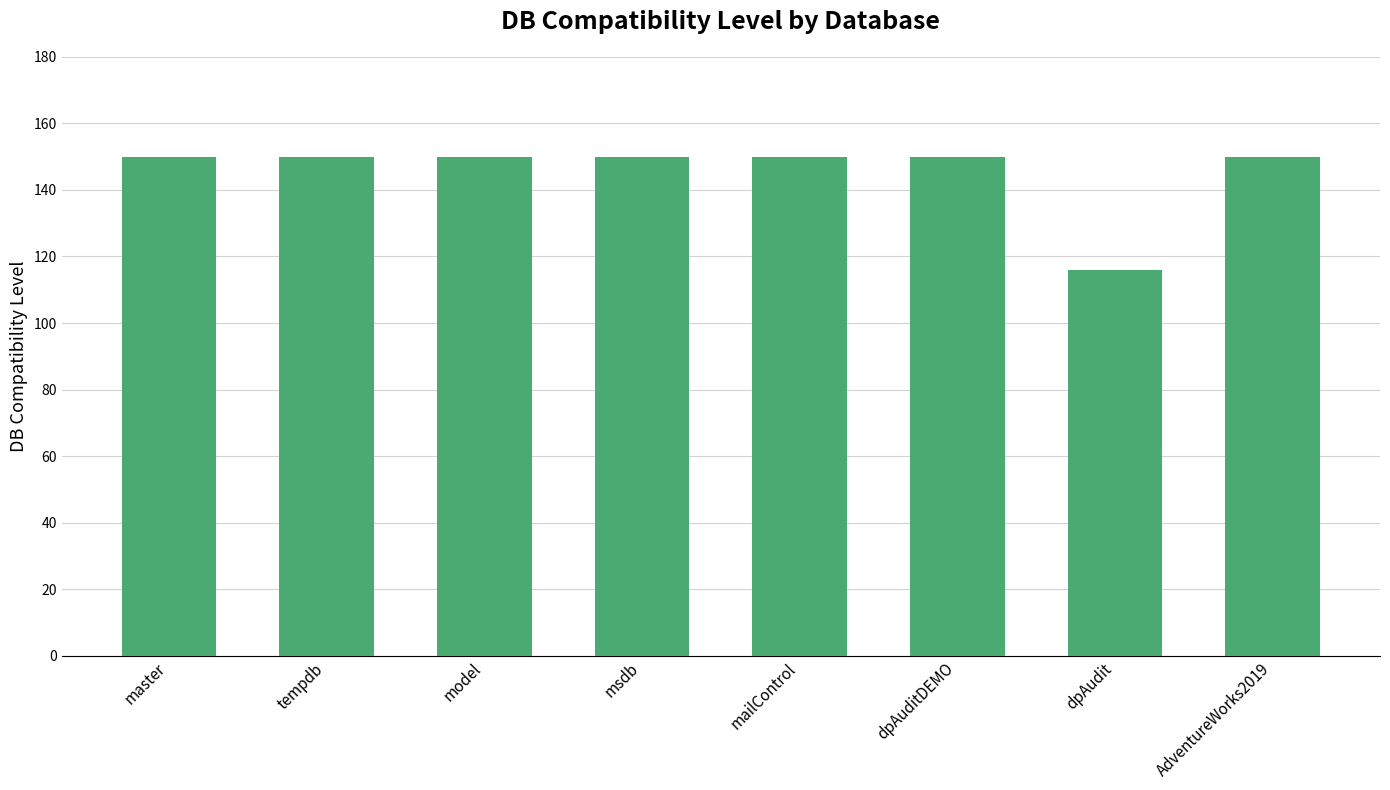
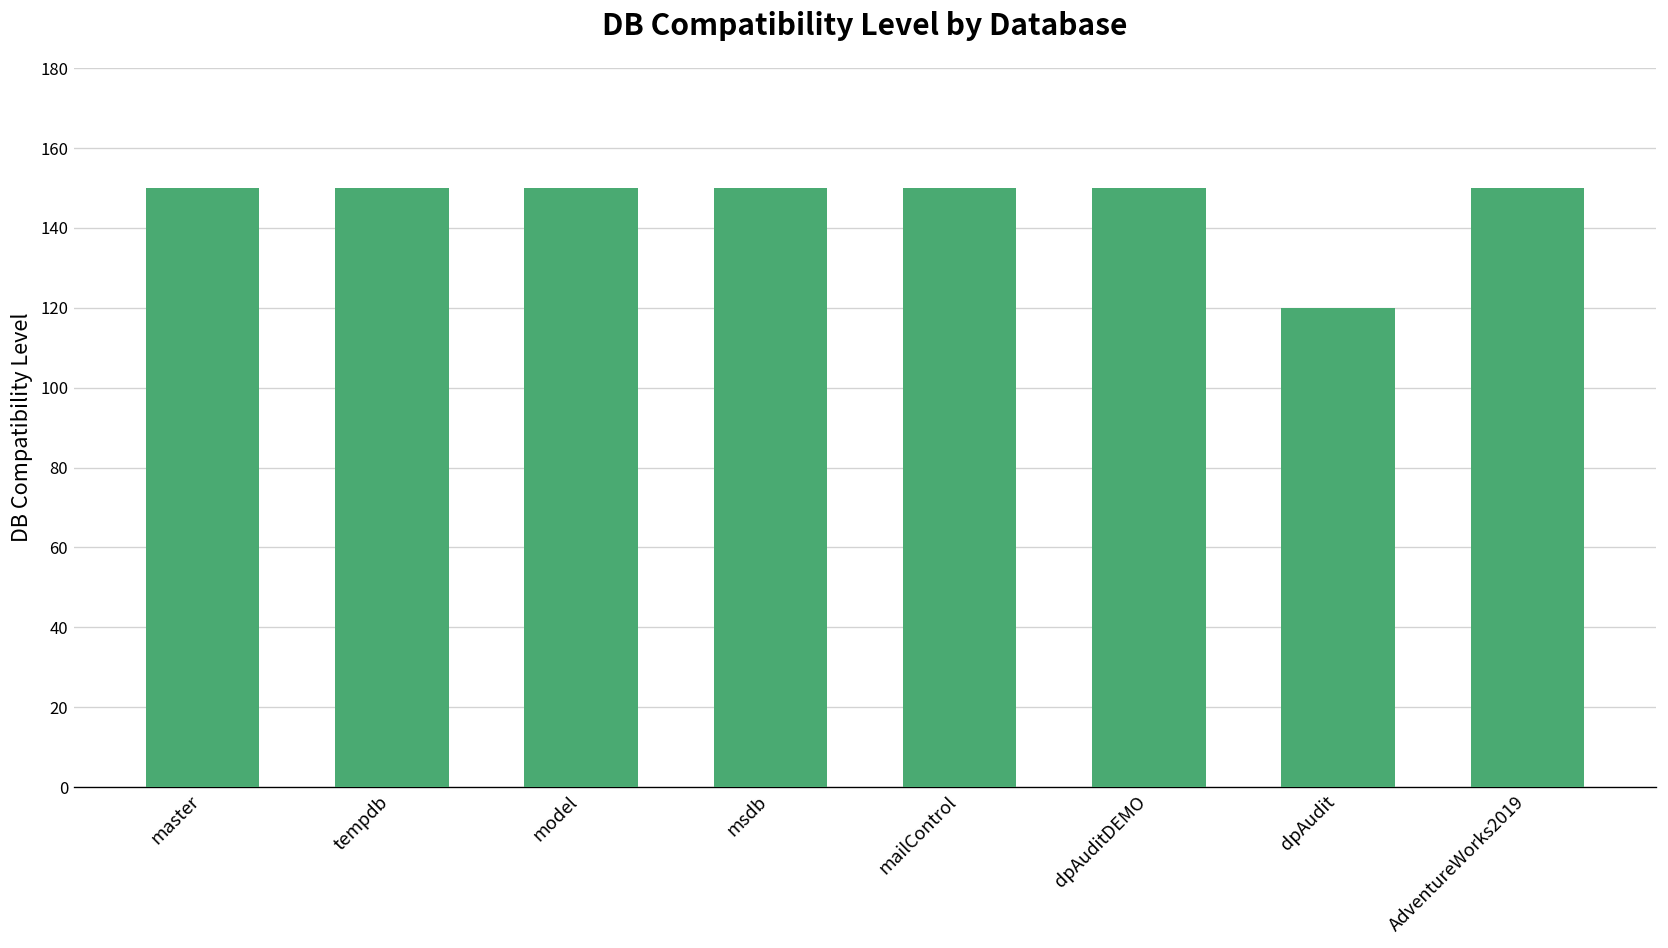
  {
    "master": 150,
    "tempdb": 150,
    "model": 150,
    "msdb": 150,
    "mailControl": 150,
    "dpAuditDEMO": 150,
-   "dpAudit": 116,
+   "dpAudit": 120,
    "AdventureWorks2019": 150
  }
